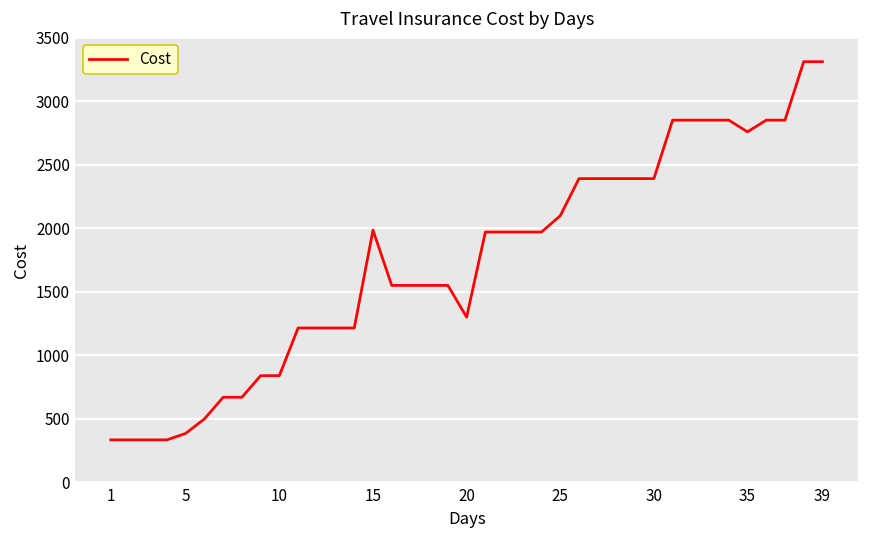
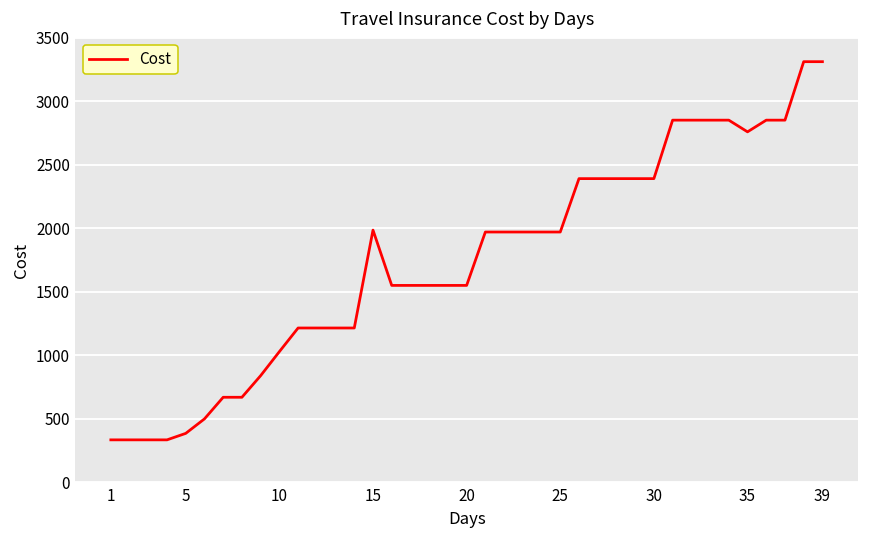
  {
    "1": 340,
    "5": 390,
-   "10": 840,
+   "10": 1030,
    "15": 1990,
-   "20": 1300,
-   "25": 2100,
+   "20": 1550,
+   "25": 1970,
    "30": 2390,
    "35": 2760,
    "39": 3310
  }
